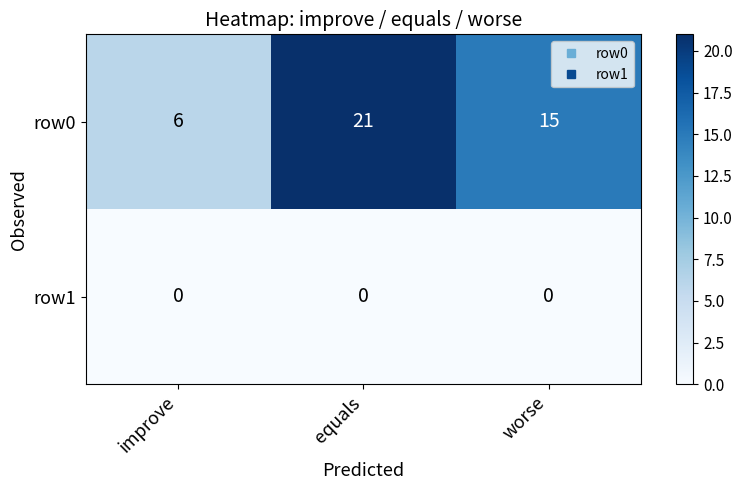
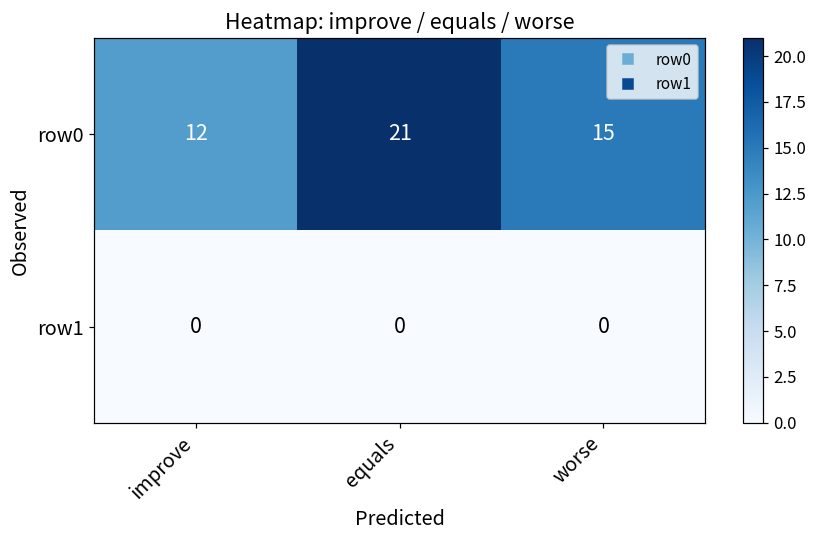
  {
    "row0": {
-     "improve": 6,
+     "improve": 12,
      "equals": 21,
      "worse": 15
    },
    "row1": {
      "improve": 0,
      "equals": 0,
      "worse": 0
    }
  }
